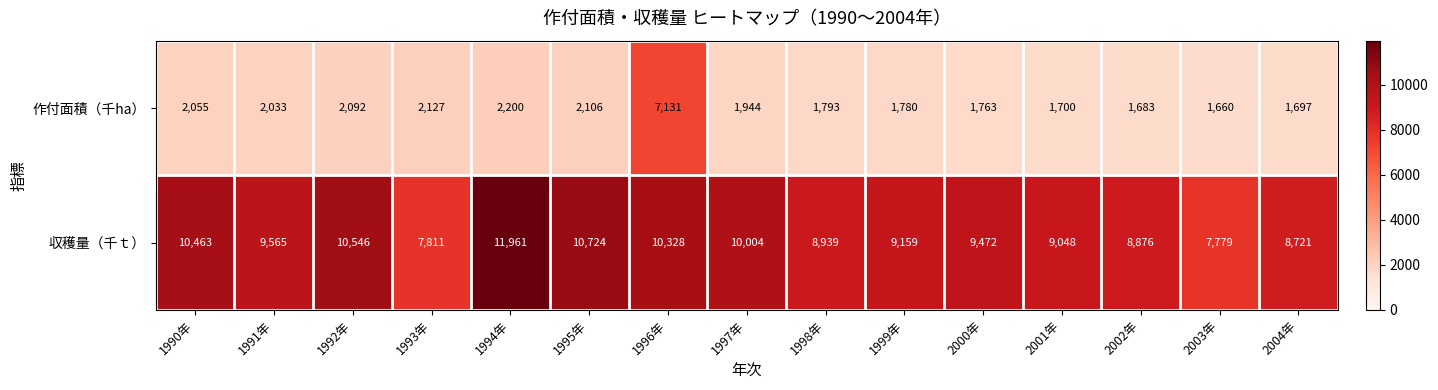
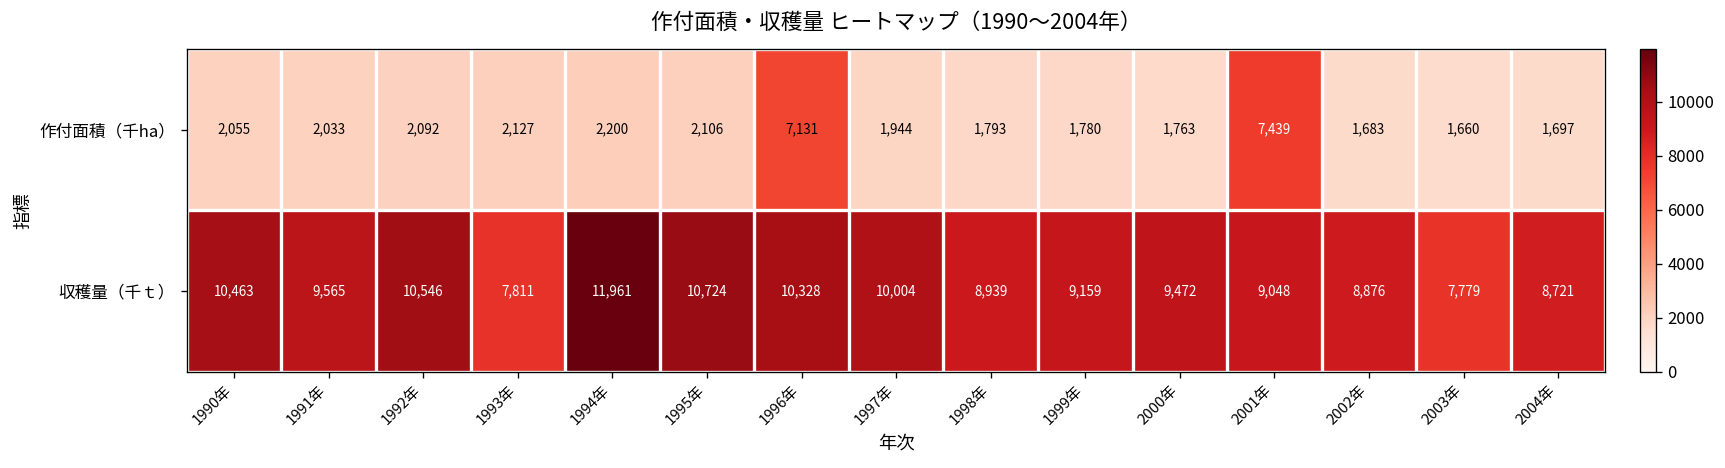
  {
    "作付面積（千ha）": {
      "1990年": "2,055",
      "1991年": "2,033",
      "1992年": "2,092",
      "1993年": "2,127",
      "1994年": "2,200",
      "1995年": "2,106",
      "1996年": "7,131",
      "1997年": "1,944",
      "1998年": "1,793",
      "1999年": "1,780",
      "2000年": "1,763",
-     "2001年": "1,700",
+     "2001年": "7,439",
      "2002年": "1,683",
      "2003年": "1,660",
      "2004年": "1,697"
    },
    "収穫量（千ｔ）": {
      "1990年": "10,463",
      "1991年": "9,565",
      "1992年": "10,546",
      "1993年": "7,811",
      "1994年": "11,961",
      "1995年": "10,724",
      "1996年": "10,328",
      "1997年": "10,004",
      "1998年": "8,939",
      "1999年": "9,159",
      "2000年": "9,472",
      "2001年": "9,048",
      "2002年": "8,876",
      "2003年": "7,779",
      "2004年": "8,721"
    }
  }
